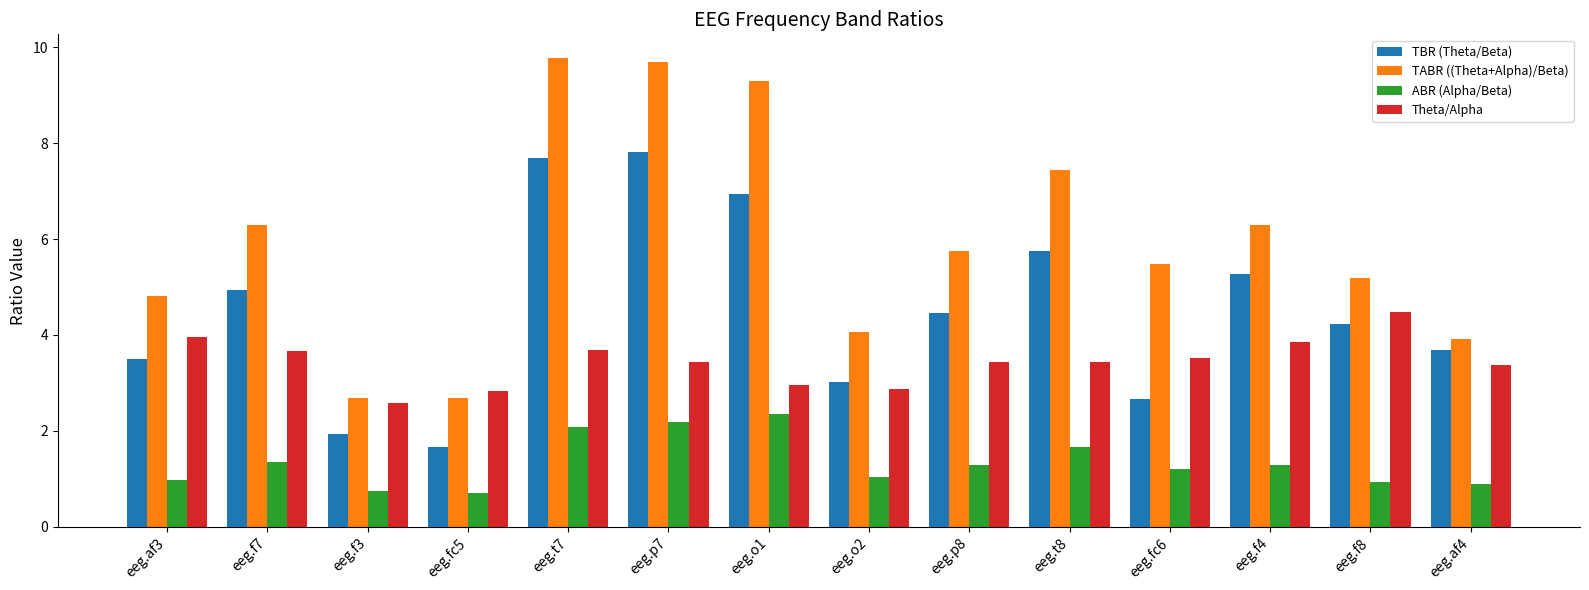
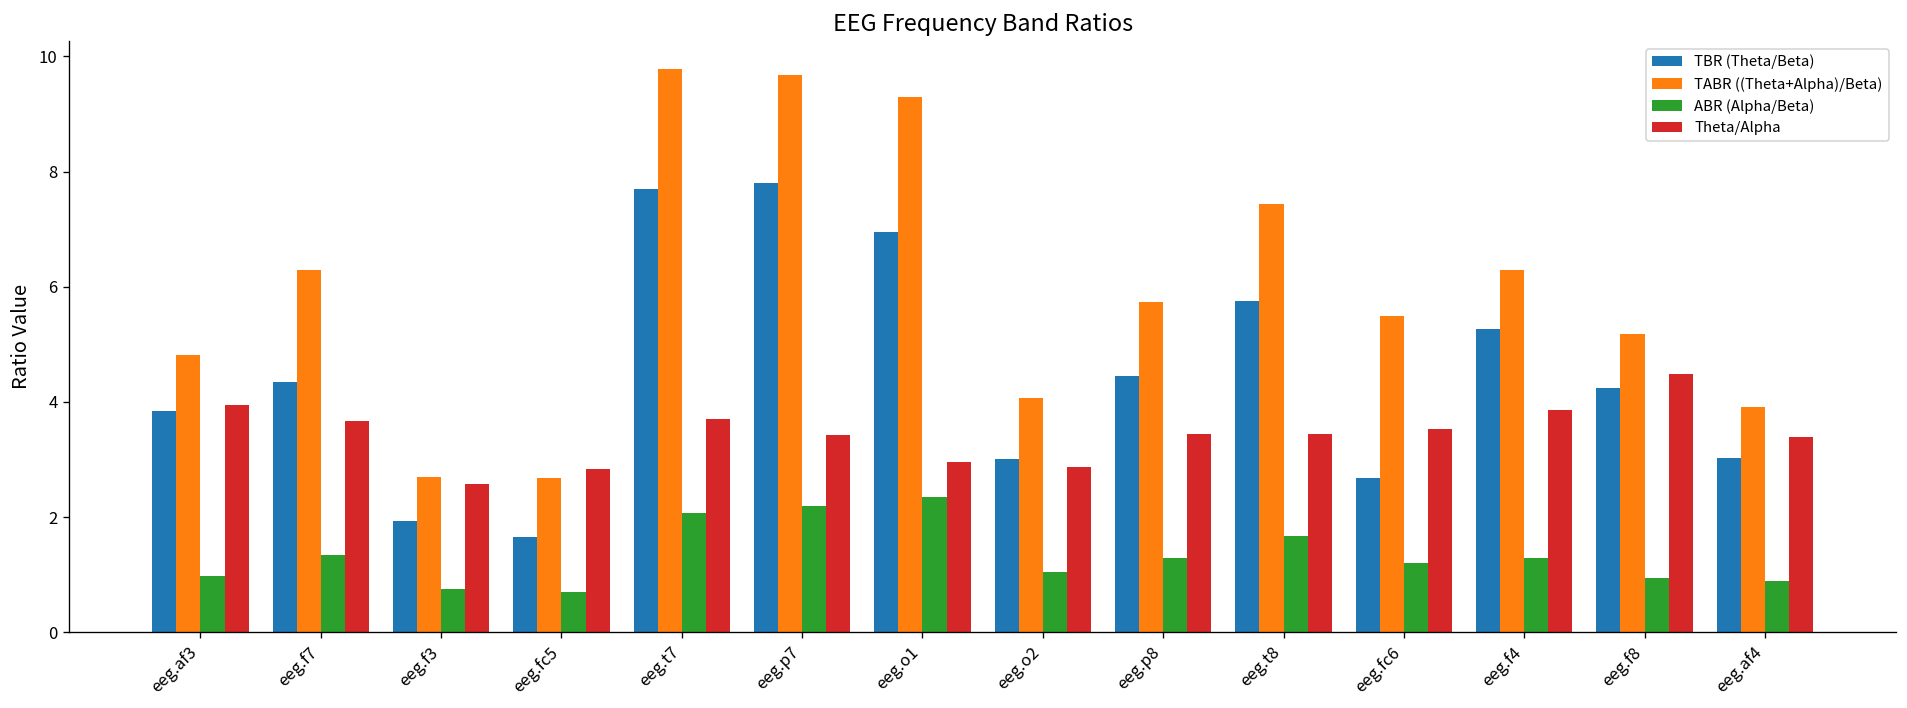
  {
    "TBR (Theta/Beta)": {
-     "eeg.af3": 3.5,
-     "eeg.f7": 4.9,
+     "eeg.af3": 3.8,
+     "eeg.f7": 4.3,
      "eeg.f3": 1.9,
      "eeg.fc5": 1.7,
      "eeg.t7": 7.7,
      "eeg.p7": 7.8,
      "eeg.o1": 6.9,
      "eeg.o2": 3.0,
      "eeg.p8": 4.4,
      "eeg.t8": 5.8,
      "eeg.fc6": 2.7,
      "eeg.f4": 5.3,
      "eeg.f8": 4.2,
-     "eeg.af4": 3.7
+     "eeg.af4": 3.0
    },
    "TABR ((Theta+Alpha)/Beta)": {
      "eeg.af3": 4.8,
      "eeg.f7": 6.3,
      "eeg.f3": 2.7,
      "eeg.fc5": 2.7,
      "eeg.t7": 9.8,
      "eeg.p7": 9.7,
      "eeg.o1": 9.3,
      "eeg.o2": 4.1,
      "eeg.p8": 5.7,
      "eeg.t8": 7.4,
      "eeg.fc6": 5.5,
      "eeg.f4": 6.3,
      "eeg.f8": 5.2,
      "eeg.af4": 3.9
    },
    "ABR (Alpha/Beta)": {
      "eeg.af3": 1.0,
      "eeg.f7": 1.3,
      "eeg.f3": 0.8,
      "eeg.fc5": 0.7,
      "eeg.t7": 2.1,
      "eeg.p7": 2.2,
      "eeg.o1": 2.3,
      "eeg.o2": 1.0,
      "eeg.p8": 1.3,
      "eeg.t8": 1.7,
      "eeg.fc6": 1.2,
      "eeg.f4": 1.3,
      "eeg.f8": 0.9,
      "eeg.af4": 0.9
    },
    "Theta/Alpha": {
      "eeg.af3": 4.0,
      "eeg.f7": 3.7,
      "eeg.f3": 2.6,
      "eeg.fc5": 2.8,
      "eeg.t7": 3.7,
      "eeg.p7": 3.4,
      "eeg.o1": 3.0,
      "eeg.o2": 2.9,
      "eeg.p8": 3.4,
      "eeg.t8": 3.4,
      "eeg.fc6": 3.5,
      "eeg.f4": 3.9,
      "eeg.f8": 4.5,
      "eeg.af4": 3.4
    }
  }
